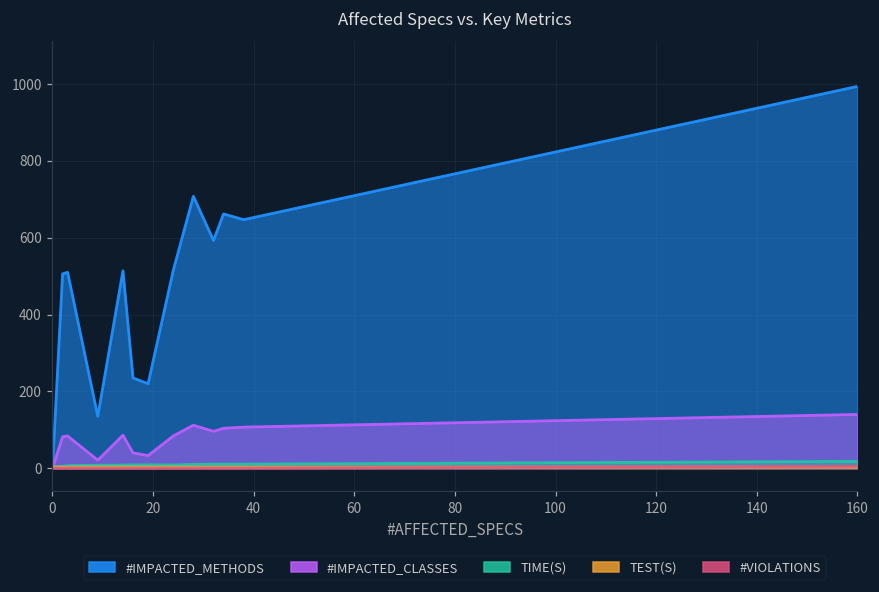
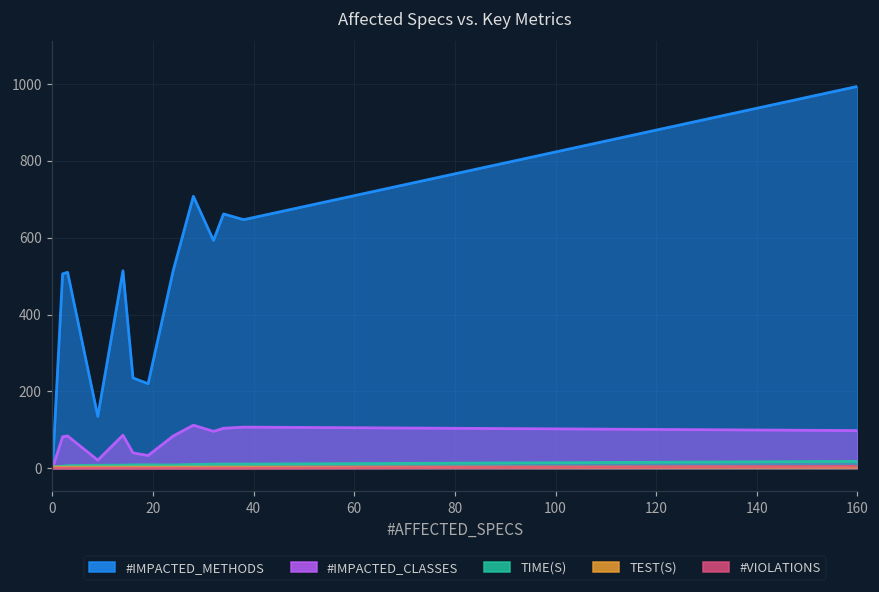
  {
    "#IMPACTED_METHODS": {
      "160": 990
    },
    "#IMPACTED_CLASSES": {
-     "160": 140
+     "160": 100
    },
    "TIME(S)": {
      "160": 20
    }
  }
